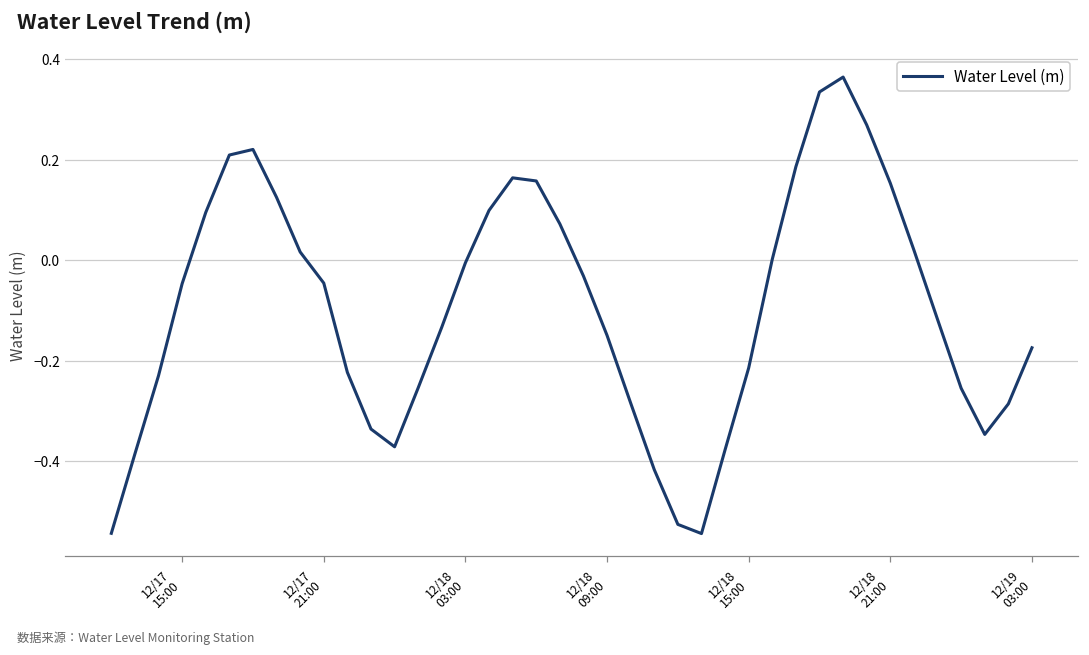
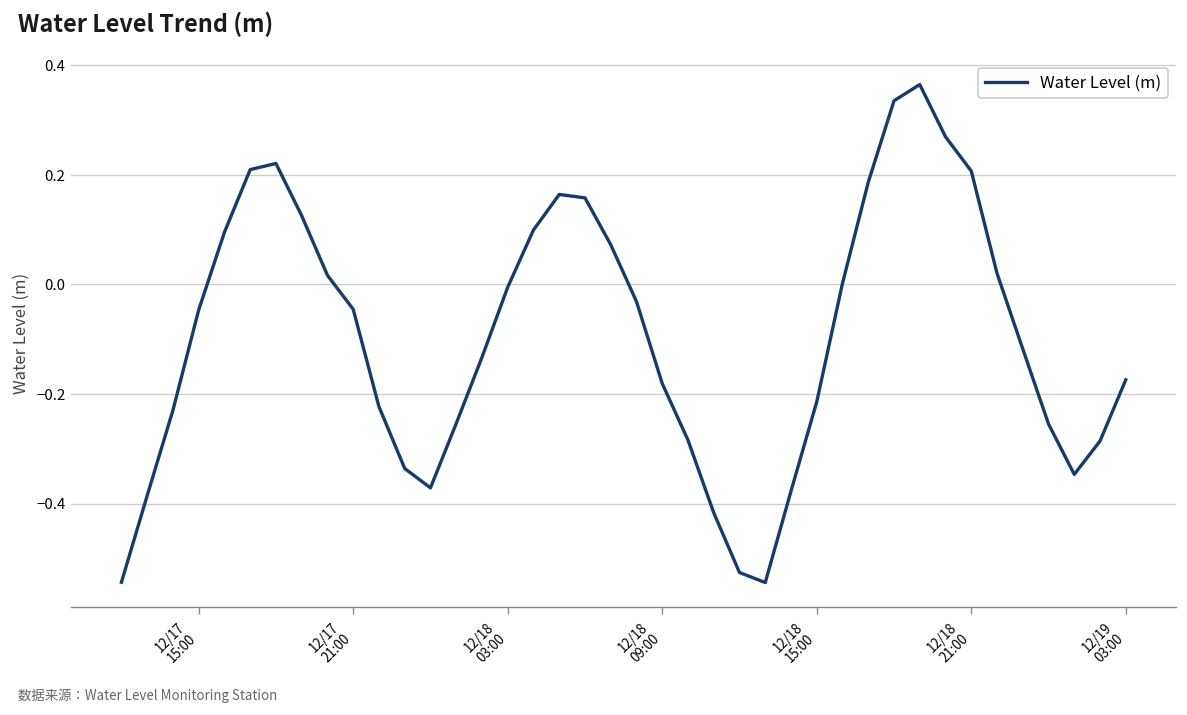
  {
    "12/17 15:00": -0.05,
    "12/17 21:00": -0.05,
    "12/18 03:00": 0.00,
-   "12/18 09:00": -0.15,
+   "12/18 09:00": -0.18,
    "12/18 15:00": -0.21,
-   "12/18 21:00": 0.15,
+   "12/18 21:00": 0.21,
    "12/19 03:00": -0.17
  }
